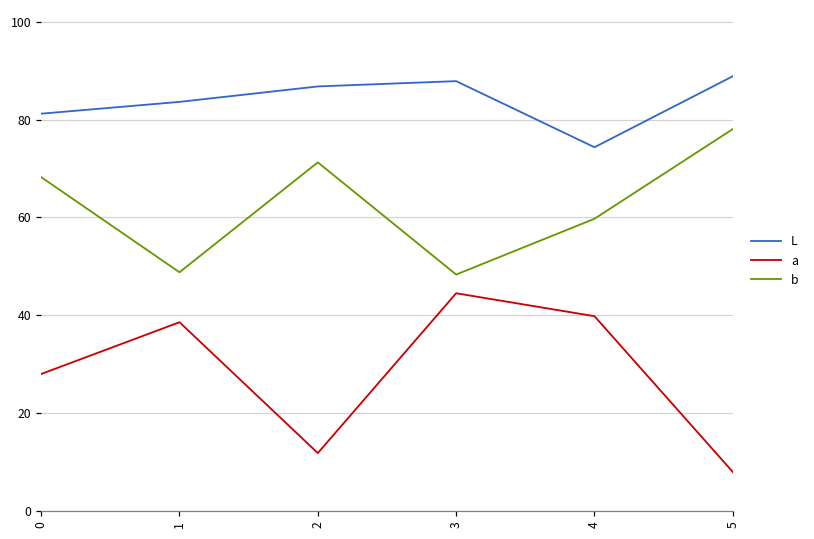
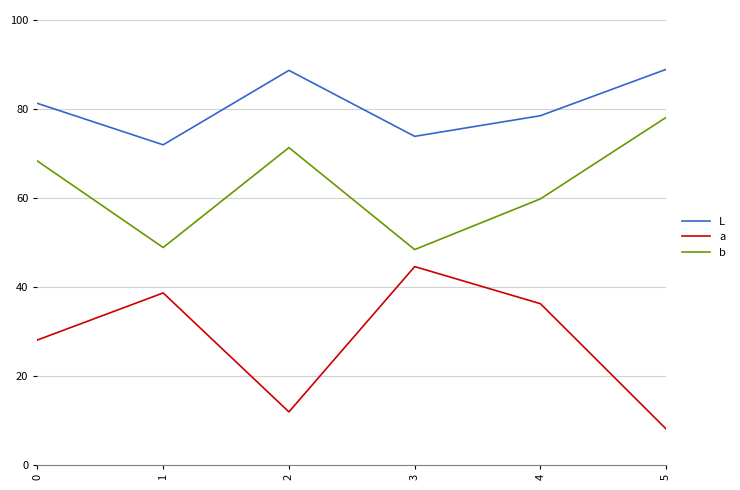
  {
    "L": {
      "0": 81,
-     "1": 84,
-     "2": 87,
-     "3": 88,
-     "4": 74,
+     "1": 72,
+     "2": 89,
+     "3": 74,
+     "4": 78,
      "5": 89
    },
    "a": {
      "0": 28,
      "1": 39,
      "2": 12,
      "3": 45,
-     "4": 40,
+     "4": 36,
      "5": 8
    },
    "b": {
      "0": 68,
      "1": 49,
      "2": 71,
      "3": 48,
      "4": 60,
      "5": 78
    }
  }
